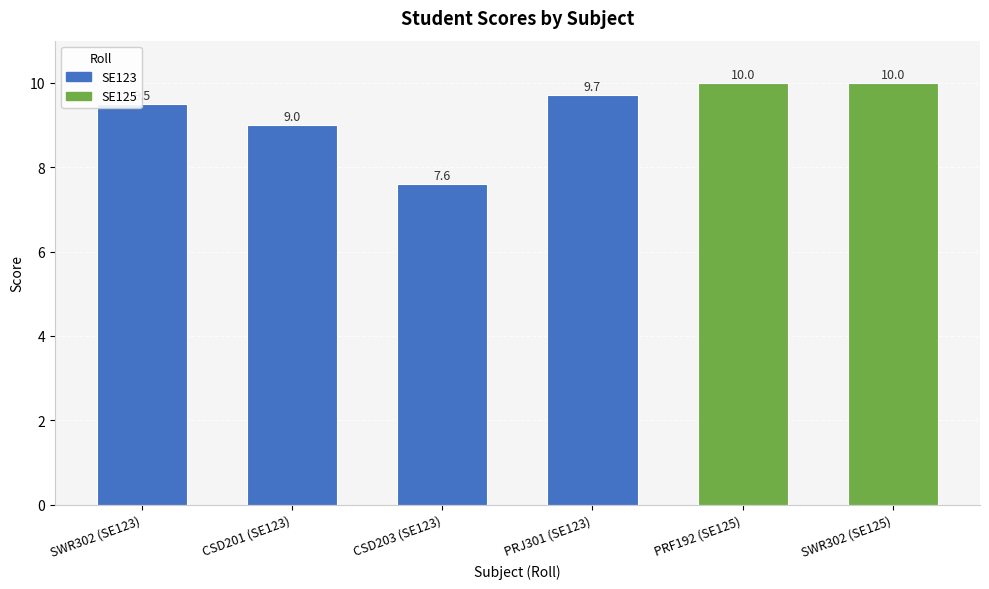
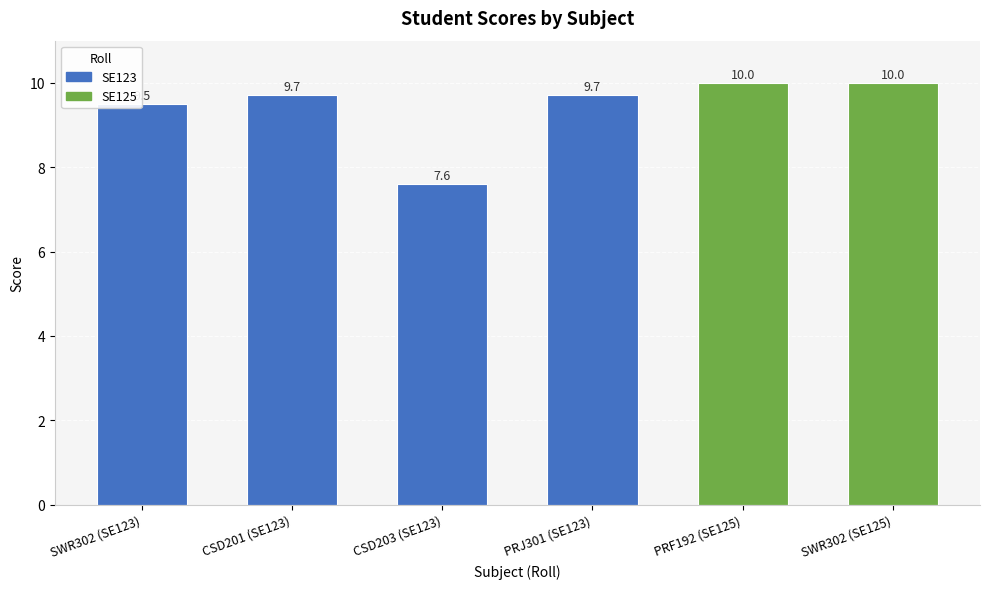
  {
-   "CSD201 (SE123)": 9.0,
+   "CSD201 (SE123)": 9.7,
    "CSD203 (SE123)": 7.6,
    "PRJ301 (SE123)": 9.7,
    "PRF192 (SE125)": 10.0,
    "SWR302 (SE125)": 10.0
  }
